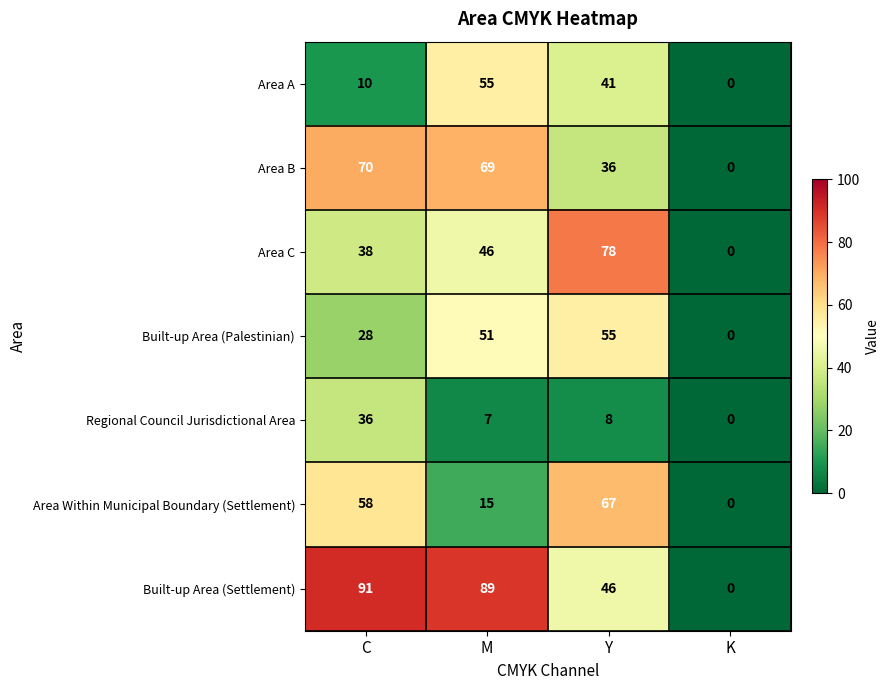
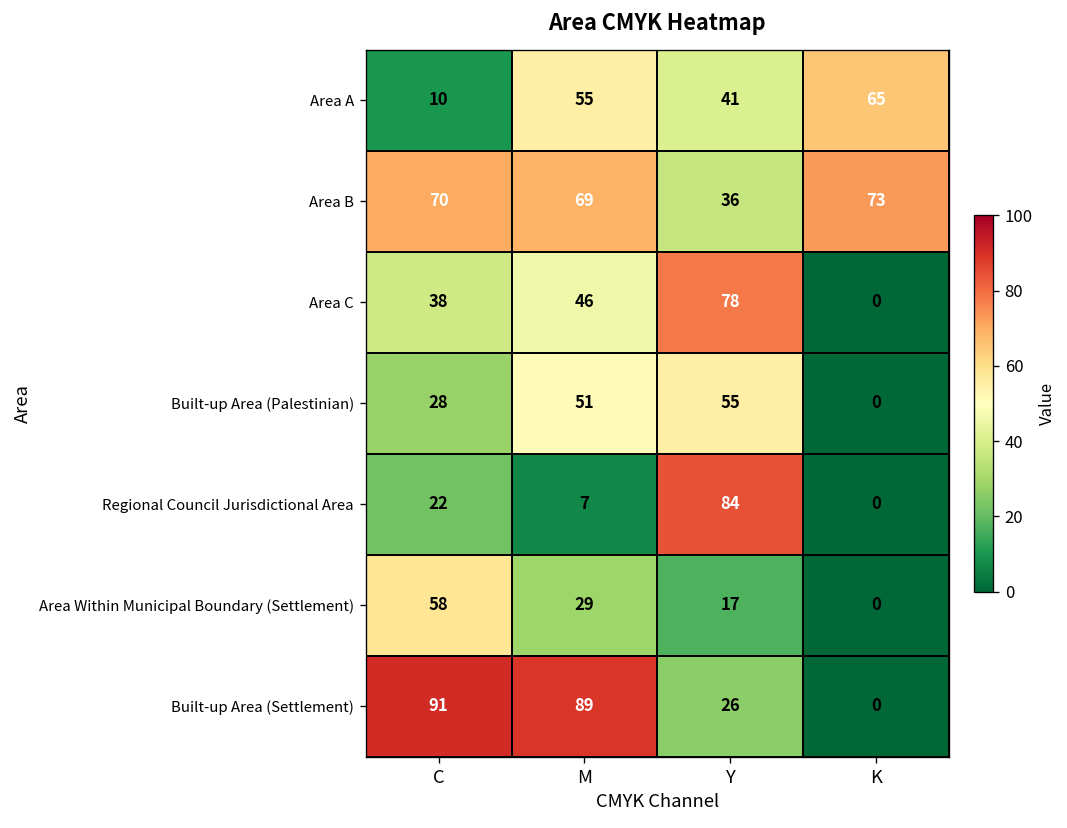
  {
    "Area A": {
      "C": 10,
      "M": 55,
      "Y": 41,
-     "K": 0
+     "K": 65
    },
    "Area B": {
      "C": 70,
      "M": 69,
      "Y": 36,
-     "K": 0
+     "K": 73
    },
    "Area C": {
      "C": 38,
      "M": 46,
      "Y": 78,
      "K": 0
    },
    "Built-up Area (Palestinian)": {
      "C": 28,
      "M": 51,
      "Y": 55,
      "K": 0
    },
    "Regional Council Jurisdictional Area": {
-     "C": 36,
+     "C": 22,
      "M": 7,
-     "Y": 8,
+     "Y": 84,
      "K": 0
    },
    "Area Within Municipal Boundary (Settlement)": {
      "C": 58,
-     "M": 15,
-     "Y": 67,
+     "M": 29,
+     "Y": 17,
      "K": 0
    },
    "Built-up Area (Settlement)": {
      "C": 91,
      "M": 89,
-     "Y": 46,
+     "Y": 26,
      "K": 0
    }
  }
